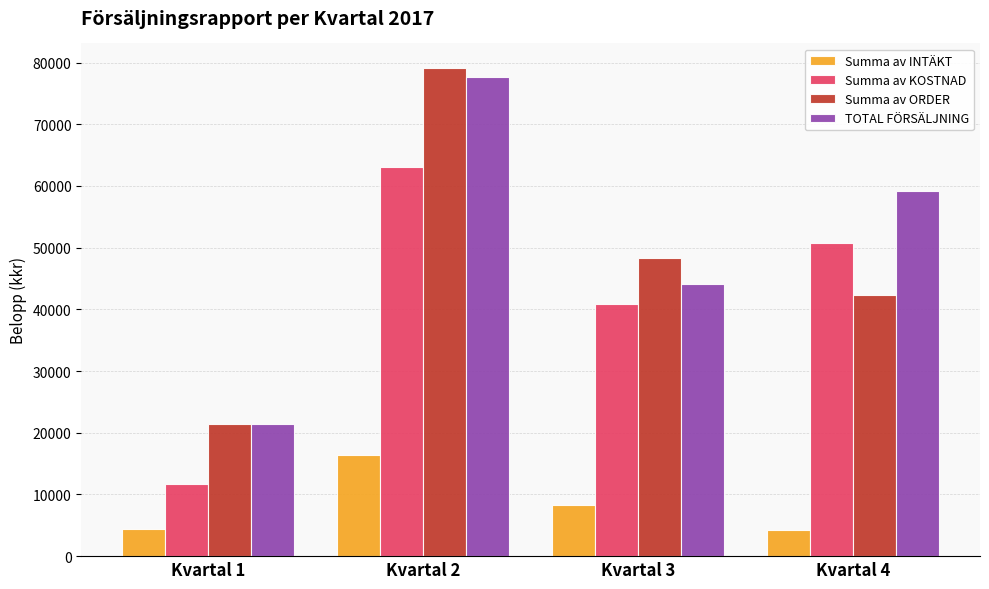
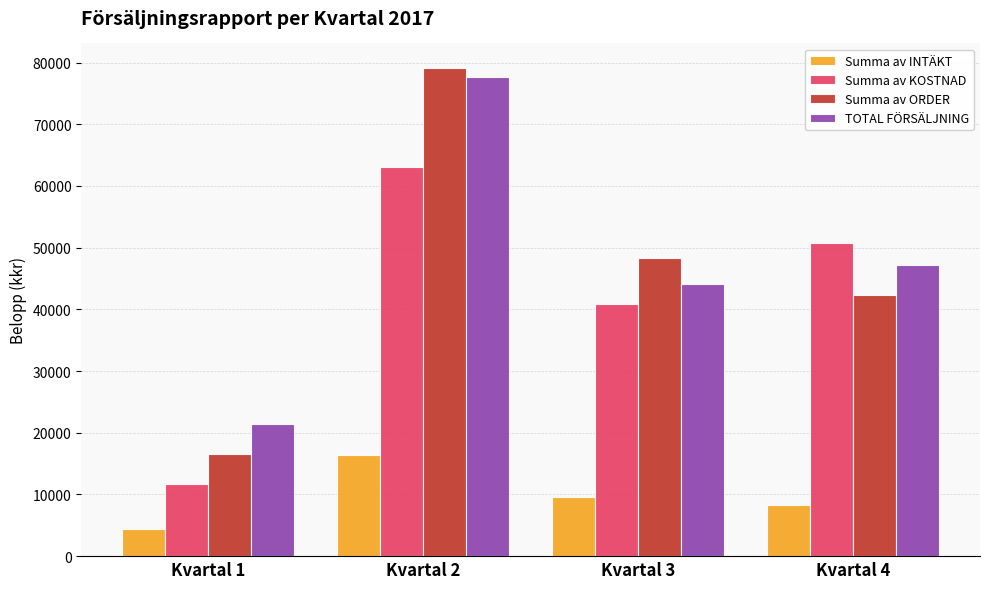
  {
    "Summa av INTÄKT": {
      "Kvartal 1": 4000,
      "Kvartal 2": 16000,
-     "Kvartal 3": 8000,
-     "Kvartal 4": 4000
+     "Kvartal 3": 10000,
+     "Kvartal 4": 8000
    },
    "Summa av KOSTNAD": {
      "Kvartal 1": 12000,
      "Kvartal 2": 63000,
      "Kvartal 3": 41000,
      "Kvartal 4": 51000
    },
    "Summa av ORDER": {
-     "Kvartal 1": 21000,
+     "Kvartal 1": 16000,
      "Kvartal 2": 79000,
      "Kvartal 3": 48000,
      "Kvartal 4": 42000
    },
    "TOTAL FÖRSÄLJNING": {
      "Kvartal 1": 21000,
      "Kvartal 2": 78000,
      "Kvartal 3": 44000,
-     "Kvartal 4": 59000
+     "Kvartal 4": 47000
    }
  }
